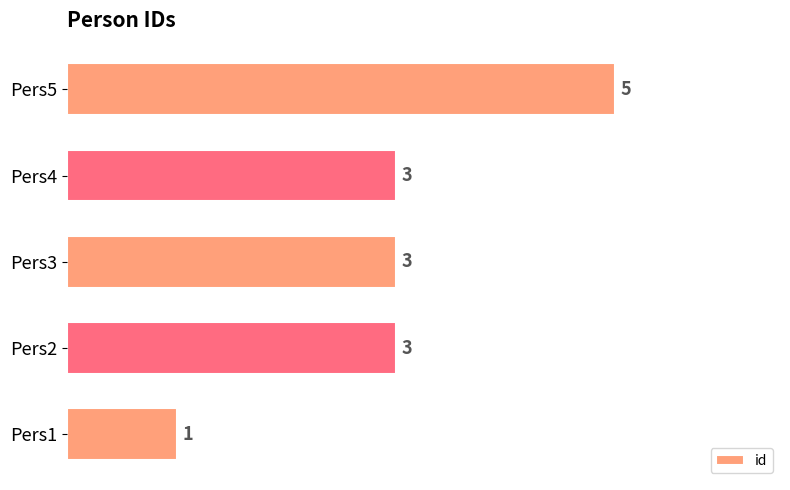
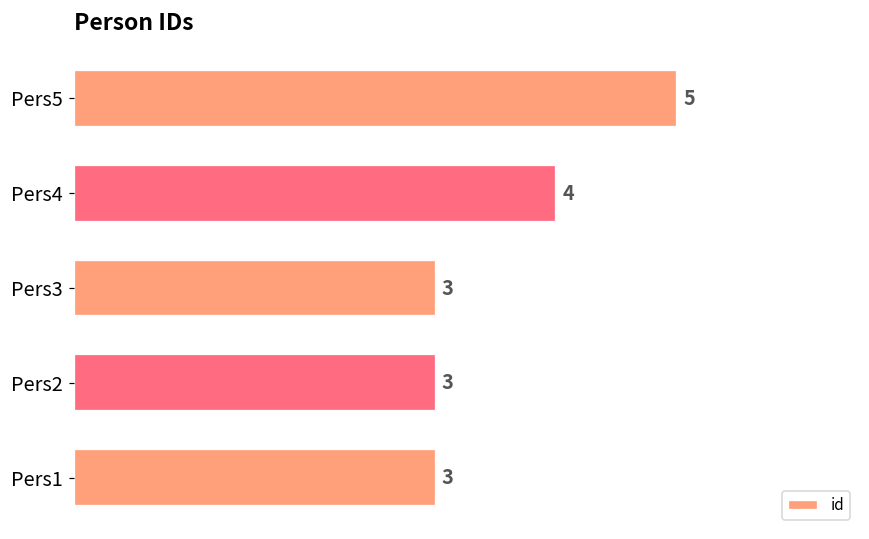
  {
    "Pers5": 5,
-   "Pers4": 3,
+   "Pers4": 4,
    "Pers3": 3,
    "Pers2": 3,
-   "Pers1": 1
+   "Pers1": 3
  }
